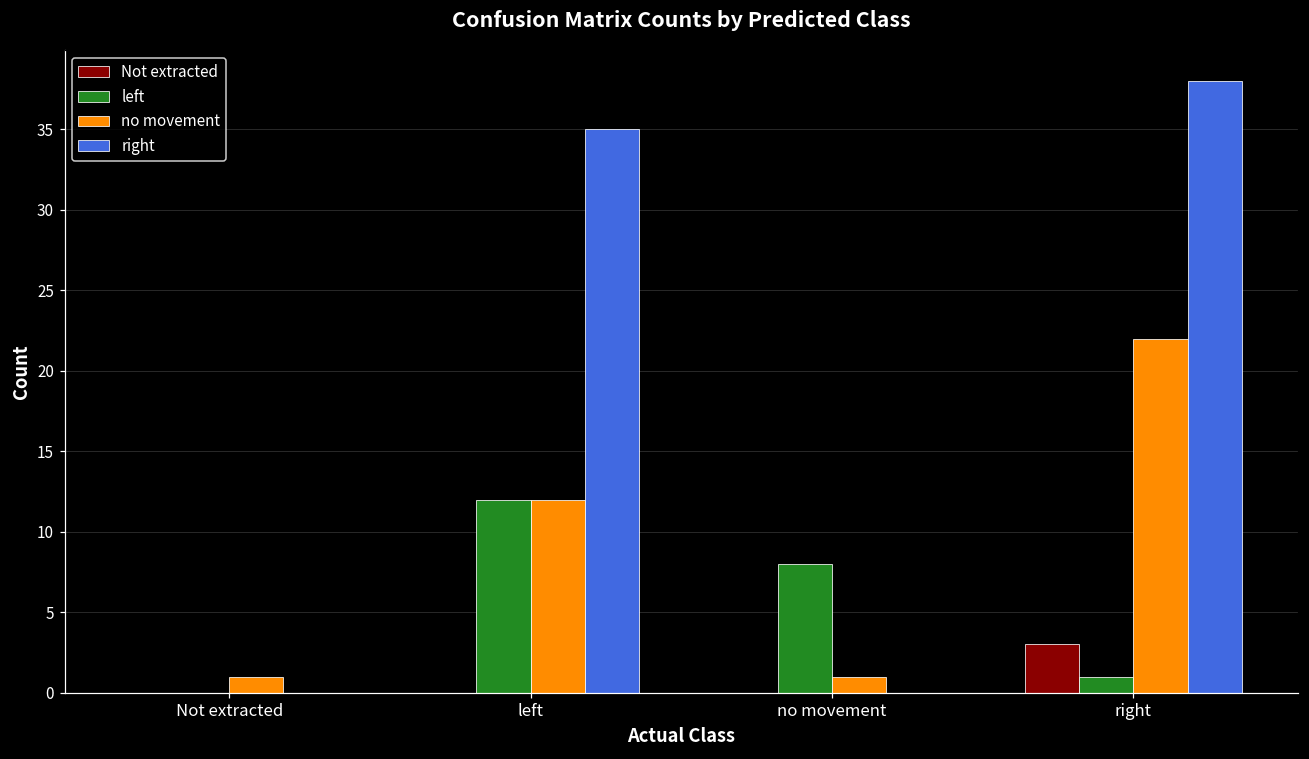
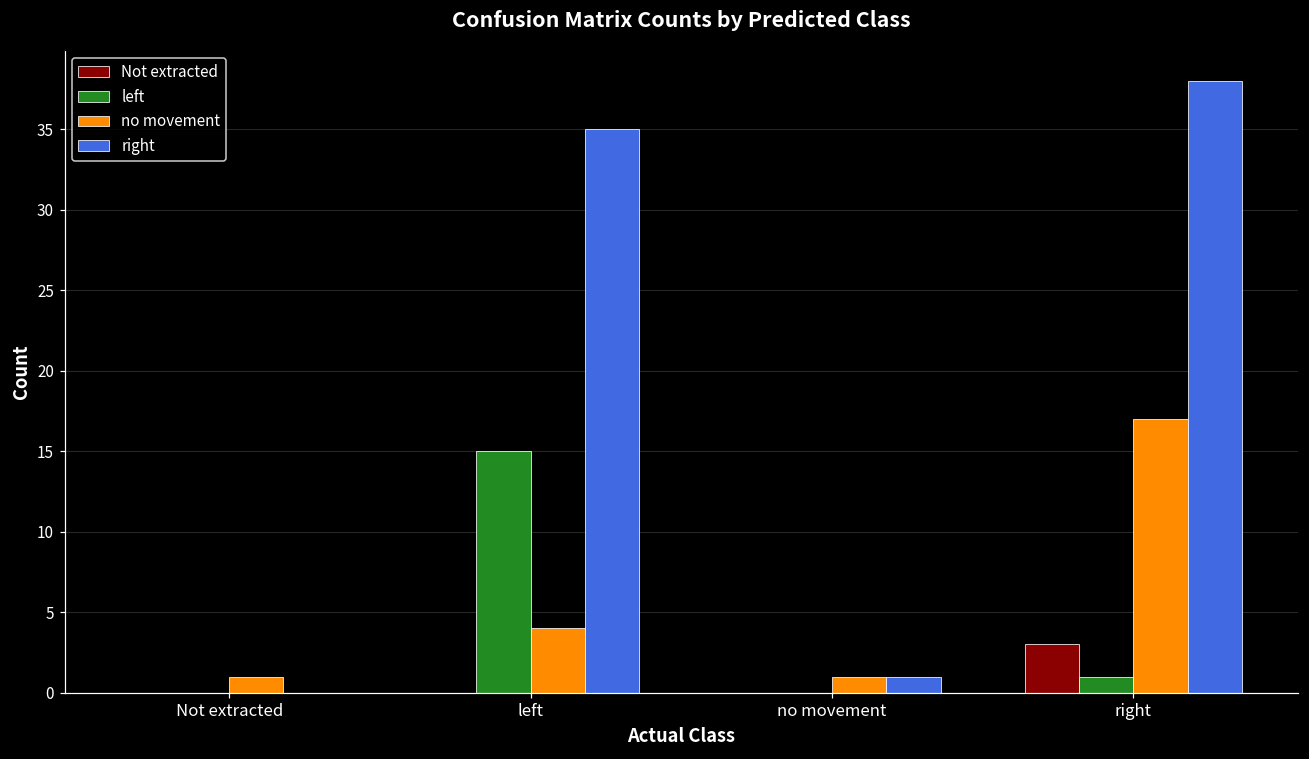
  {
    "Not extracted": {
      "Not extracted": 0,
      "left": 0,
      "no movement": 0,
      "right": 3
    },
    "left": {
      "Not extracted": 0,
-     "left": 12,
-     "no movement": 8,
+     "left": 15,
+     "no movement": 0,
      "right": 1
    },
    "no movement": {
      "Not extracted": 1,
-     "left": 12,
+     "left": 4,
      "no movement": 1,
-     "right": 22
+     "right": 17
    },
    "right": {
      "Not extracted": 0,
      "left": 35,
-     "no movement": 0,
+     "no movement": 1,
      "right": 38
    }
  }
